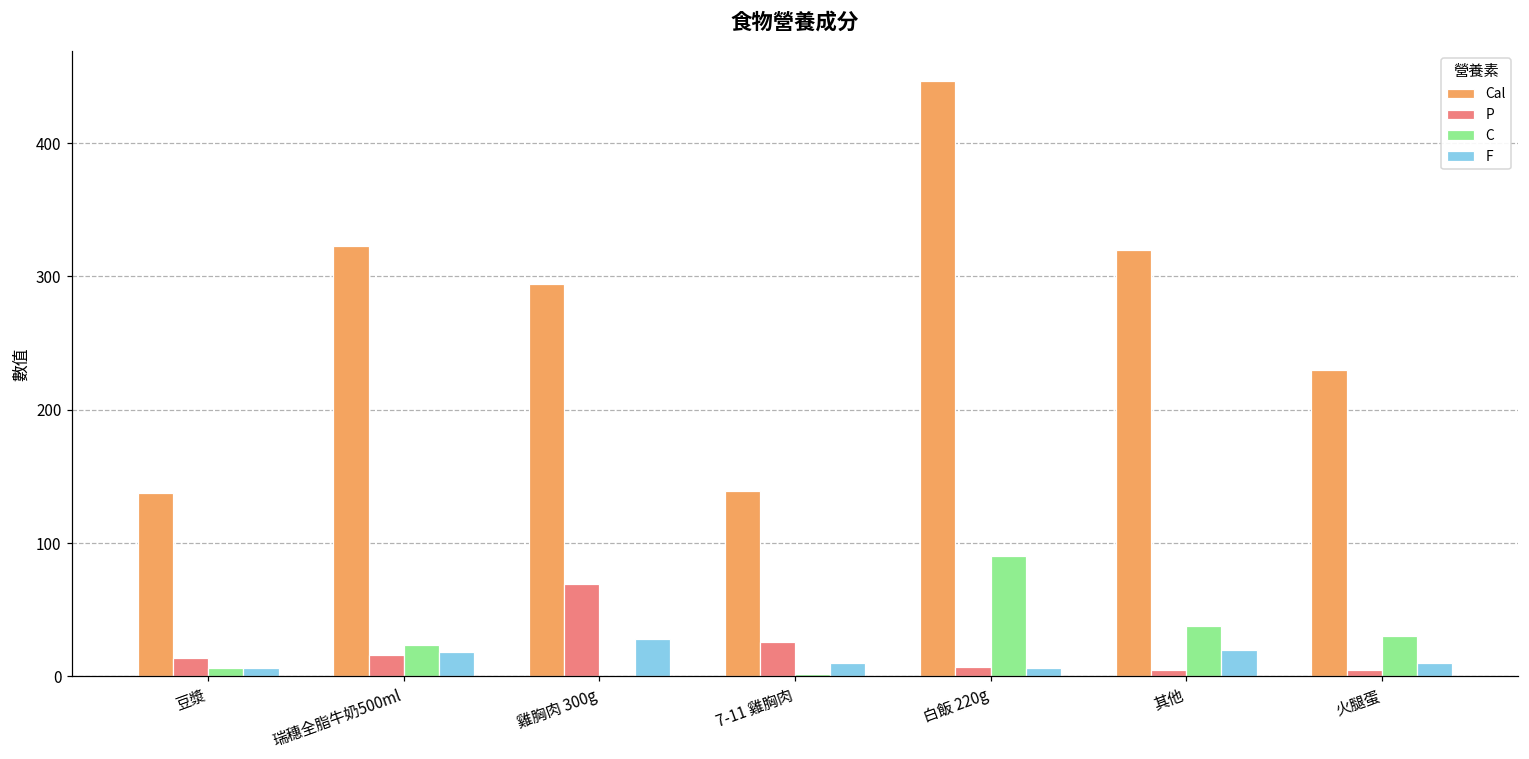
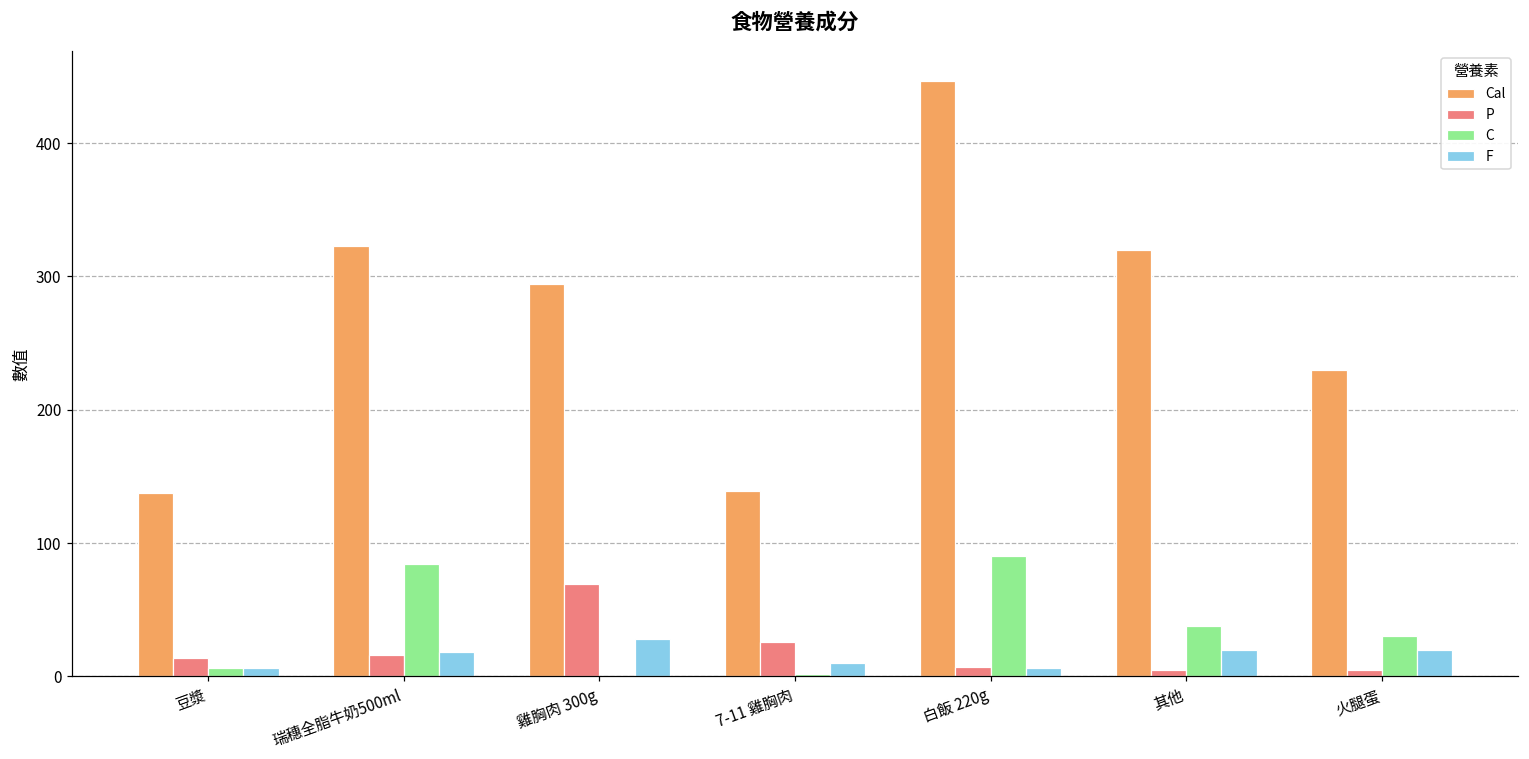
  {
    "C": {
      "豆漿": 6,
-     "瑞穗全脂牛奶500ml": 24,
+     "瑞穗全脂牛奶500ml": 85,
      "雞胸肉 300g": 0,
      "白飯 220g": 90,
      "其他": 38,
      "火腿蛋": 30
    },
    "F": {
      "豆漿": 6,
      "瑞穗全脂牛奶500ml": 18,
      "雞胸肉 300g": 28,
      "7-11 雞胸肉": 10,
      "白飯 220g": 7,
      "其他": 20,
-     "火腿蛋": 10
+     "火腿蛋": 20
    }
  }
